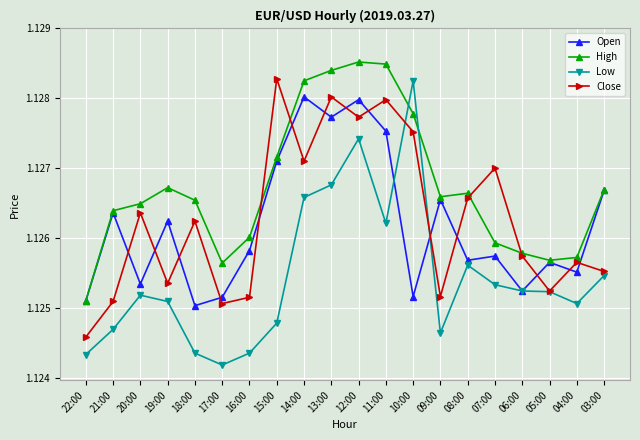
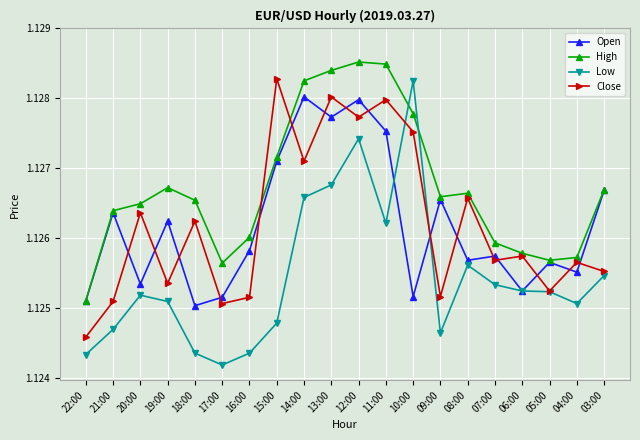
  {
    "Open": {
      "20:00": 1.1253,
      "19:00": 1.1262,
      "18:00": 1.1250,
      "17:00": 1.1252,
      "16:00": 1.1258,
      "15:00": 1.1271,
      "14:00": 1.1280,
      "13:00": 1.1277,
      "12:00": 1.1280,
      "11:00": 1.1275,
      "10:00": 1.1252,
      "09:00": 1.1266,
      "08:00": 1.1257,
      "07:00": 1.1257,
      "04:00": 1.1255
    },
    "High": {
      "20:00": 1.1265,
      "19:00": 1.1267,
      "18:00": 1.1265,
      "17:00": 1.1256,
      "16:00": 1.1260,
      "15:00": 1.1272,
      "14:00": 1.1283,
      "13:00": 1.1284,
      "12:00": 1.1285,
      "11:00": 1.1285,
      "10:00": 1.1278,
      "09:00": 1.1266,
      "08:00": 1.1266,
      "07:00": 1.1259,
      "06:00": 1.1258,
      "04:00": 1.1257
    },
    "Low": {
      "22:00": 1.1243,
      "21:00": 1.1247,
      "20:00": 1.1252,
      "19:00": 1.1251,
      "18:00": 1.1244,
      "17:00": 1.1242,
      "16:00": 1.1244,
      "15:00": 1.1248,
      "14:00": 1.1266,
      "13:00": 1.1268,
      "12:00": 1.1274,
      "11:00": 1.1262,
      "10:00": 1.1283,
      "09:00": 1.1246,
      "08:00": 1.1256,
      "07:00": 1.1253,
      "04:00": 1.1251,
      "03:00": 1.1255
    },
    "Close": {
      "22:00": 1.1246,
      "21:00": 1.1251,
      "20:00": 1.1264,
      "19:00": 1.1254,
      "18:00": 1.1262,
      "17:00": 1.1251,
      "16:00": 1.1252,
      "15:00": 1.1283,
      "14:00": 1.1271,
      "13:00": 1.1280,
      "12:00": 1.1277,
      "11:00": 1.1280,
      "10:00": 1.1275,
      "09:00": 1.1252,
      "08:00": 1.1266,
-     "07:00": 1.1270,
+     "07:00": 1.1257,
      "06:00": 1.1257,
      "04:00": 1.1257,
      "03:00": 1.1255
    }
  }
